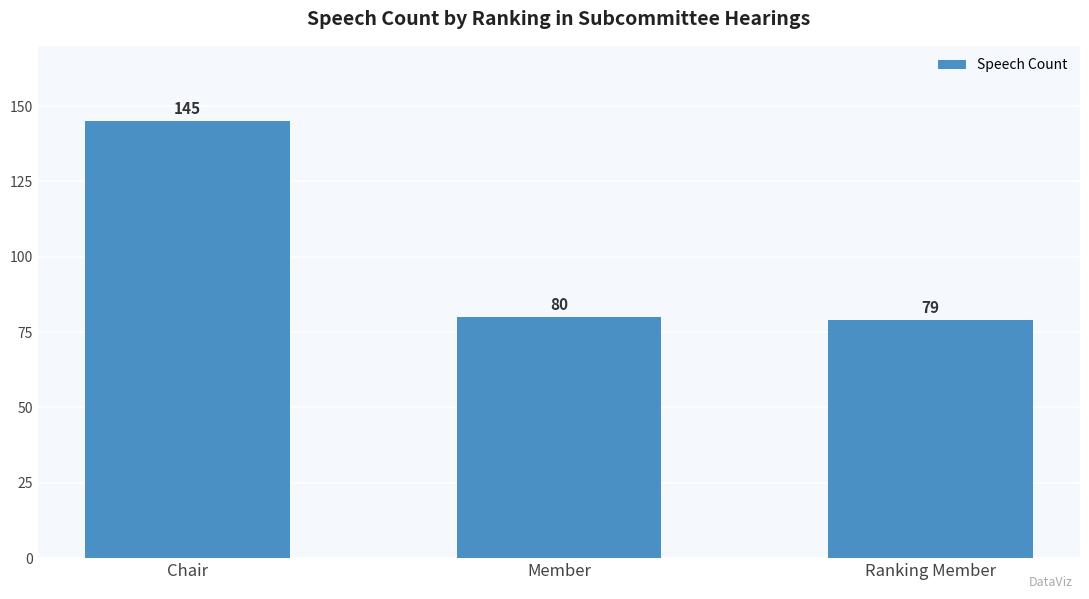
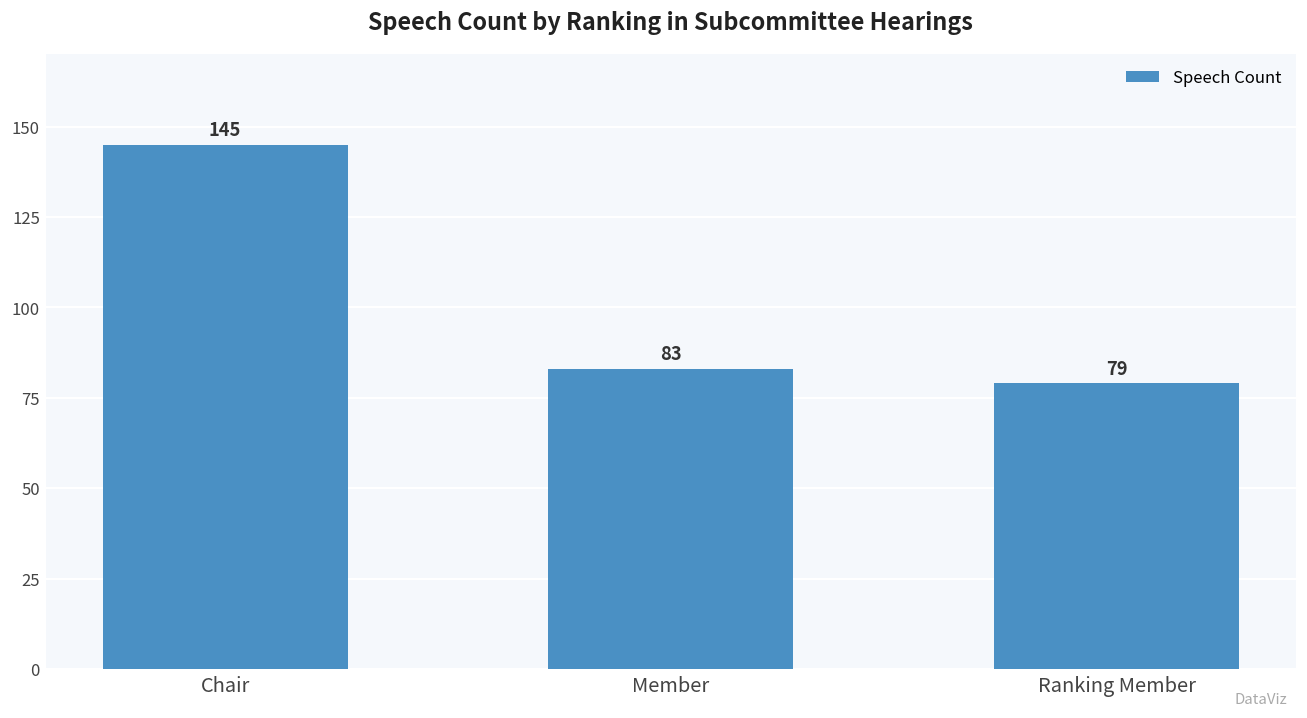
  {
    "Chair": 145,
-   "Member": 80,
+   "Member": 83,
    "Ranking Member": 79
  }
